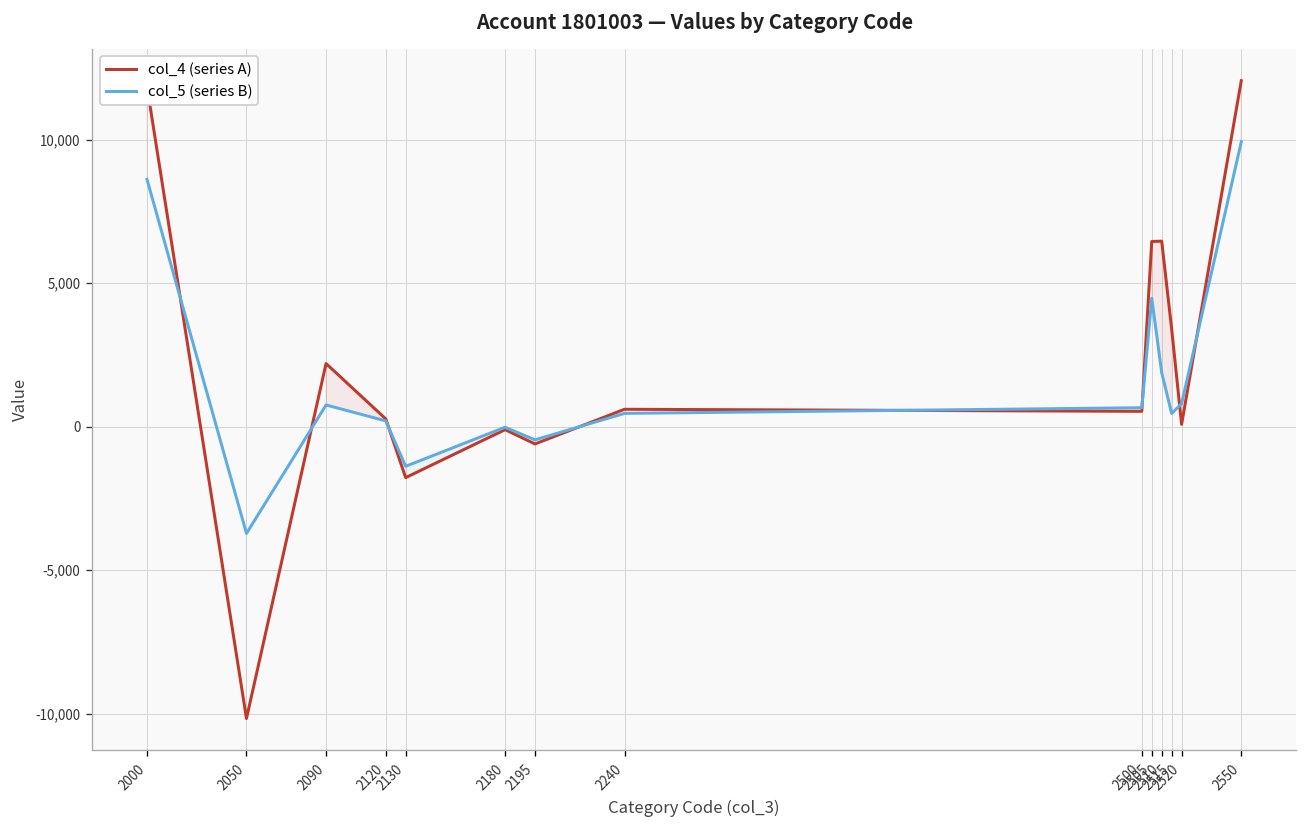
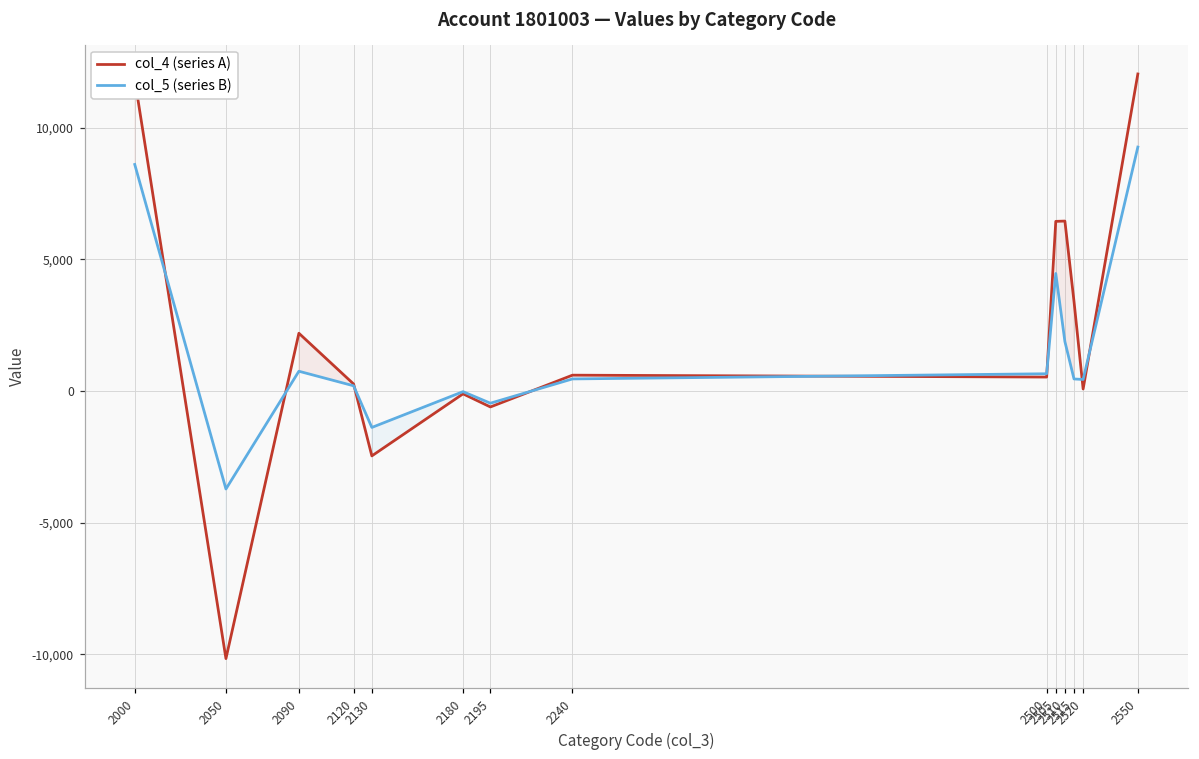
  {
    "col_4 (series A)": {
      "2050": "-10,200",
      "2090": "2,200",
-     "2130": "-1,800",
+     "2130": "-2,500",
      "2195": "-600",
      "2240": "600",
      "2500": "500",
      "2505": "6,400",
      "2510": "6,500",
      "2515": "3,400",
      "2520": "100",
      "2550": "12,100"
    },
    "col_5 (series B)": {
      "2000": "8,600",
      "2050": "-3,700",
      "2090": "800",
      "2130": "-1,400",
      "2195": "-500",
      "2240": "500",
      "2500": "700",
      "2505": "4,500",
      "2510": "1,900",
      "2515": "500",
-     "2520": "800",
-     "2550": "9,900"
+     "2520": "400",
+     "2550": "9,300"
    }
  }
